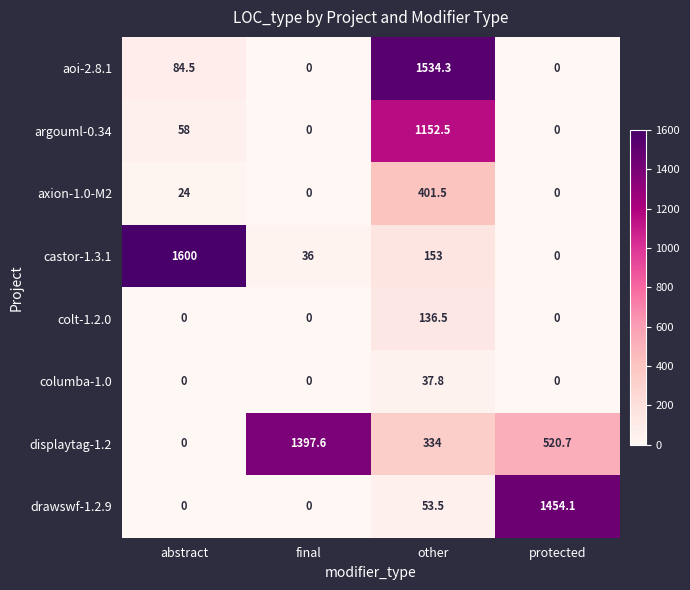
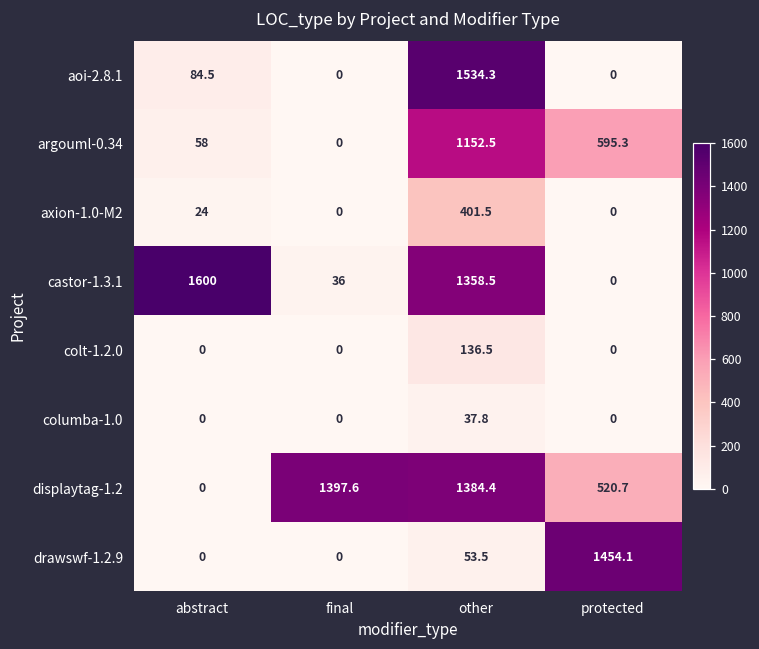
  {
    "aoi-2.8.1": {
      "abstract": 84.5,
      "final": 0,
      "other": 1534.3,
      "protected": 0
    },
    "argouml-0.34": {
      "abstract": 58,
      "final": 0,
      "other": 1152.5,
-     "protected": 0
+     "protected": 595.3
    },
    "axion-1.0-M2": {
      "abstract": 24,
      "final": 0,
      "other": 401.5,
      "protected": 0
    },
    "castor-1.3.1": {
      "abstract": 1600,
      "final": 36,
-     "other": 153,
+     "other": 1358.5,
      "protected": 0
    },
    "colt-1.2.0": {
      "abstract": 0,
      "final": 0,
      "other": 136.5,
      "protected": 0
    },
    "columba-1.0": {
      "abstract": 0,
      "final": 0,
      "other": 37.8,
      "protected": 0
    },
    "displaytag-1.2": {
      "abstract": 0,
      "final": 1397.6,
-     "other": 334,
+     "other": 1384.4,
      "protected": 520.7
    },
    "drawswf-1.2.9": {
      "abstract": 0,
      "final": 0,
      "other": 53.5,
      "protected": 1454.1
    }
  }
